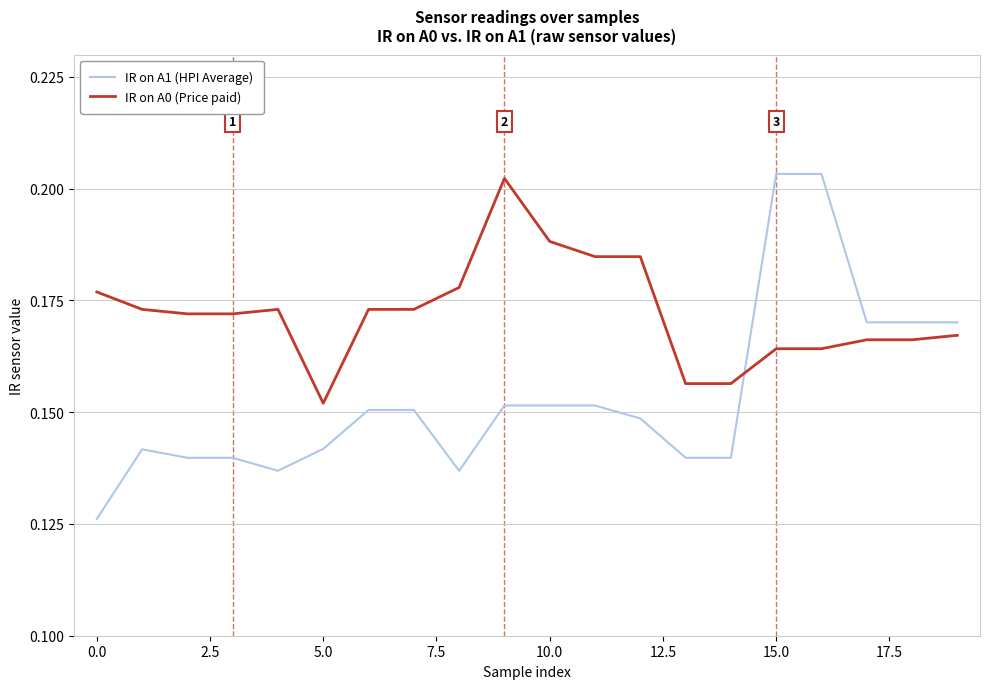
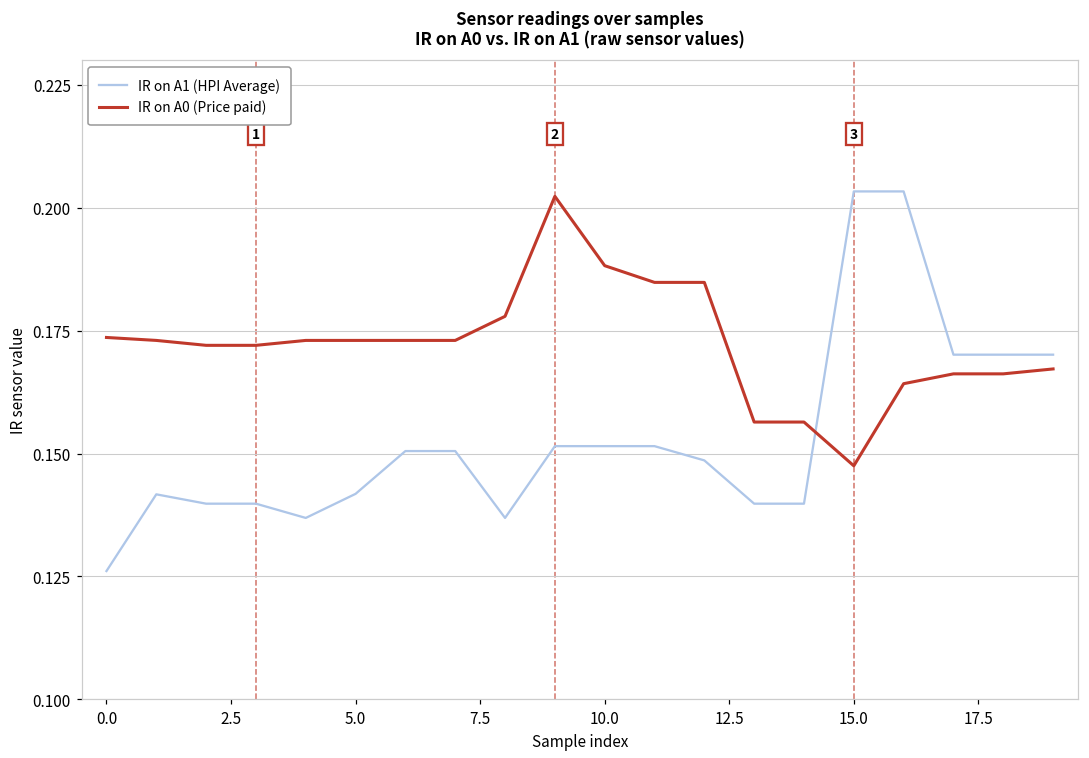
  {
    "IR on A1 (HPI Average)": {
      "0.0": 0.126,
      "5.0": 0.142,
      "10.0": 0.152,
      "15.0": 0.203
    },
    "IR on A0 (Price paid)": {
-     "0.0": 0.177,
-     "5.0": 0.152,
+     "0.0": 0.174,
+     "5.0": 0.173,
      "10.0": 0.188,
-     "15.0": 0.164
+     "15.0": 0.148
    }
  }
